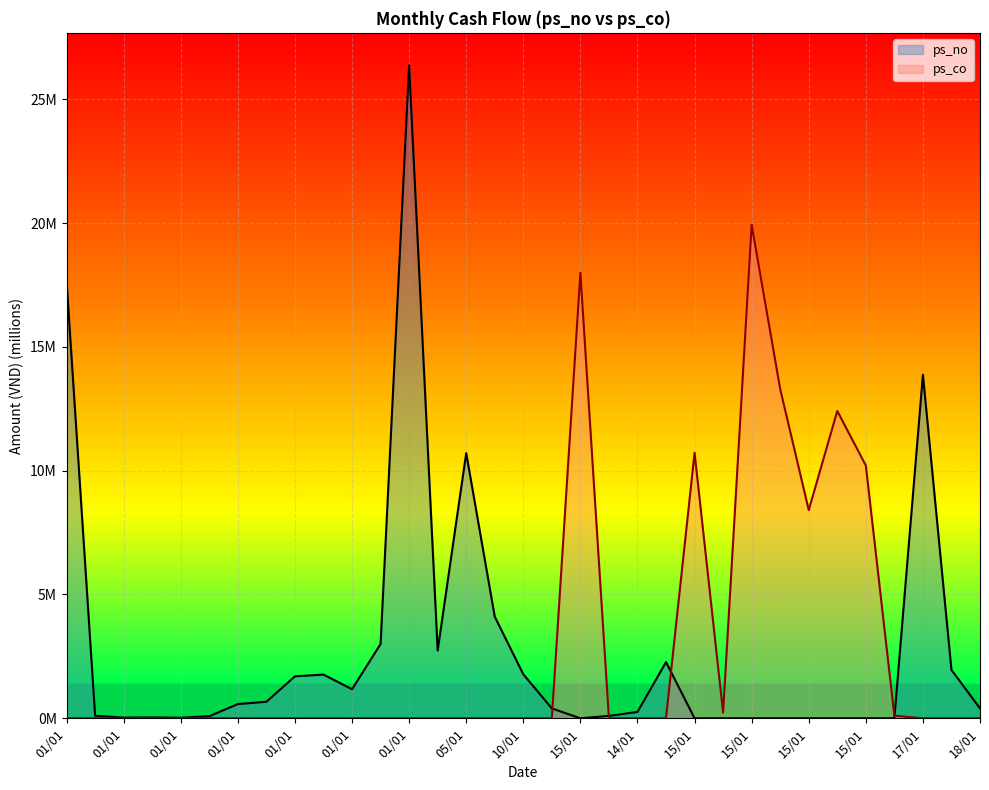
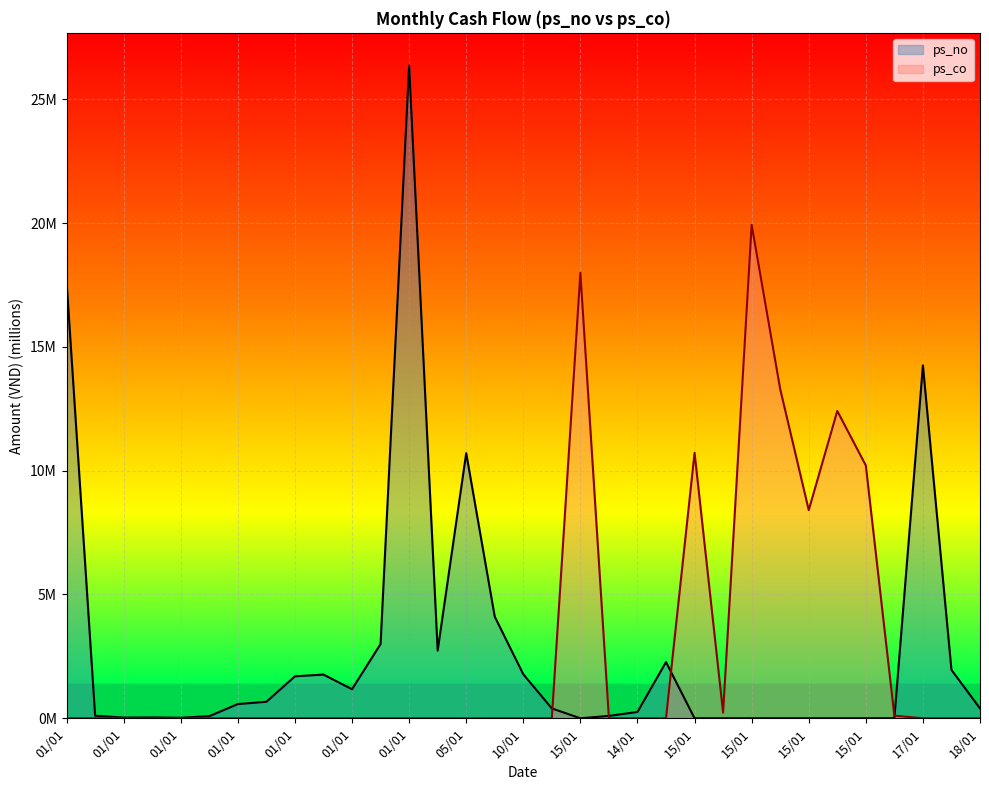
  {
    "ps_no": {
      "05/01": 10700000,
      "14/01": 300000,
-     "17/01": 13900000
+     "17/01": 14300000
    },
    "ps_co": {
      "05/01": 0,
      "14/01": 0,
      "17/01": 0
    }
  }
